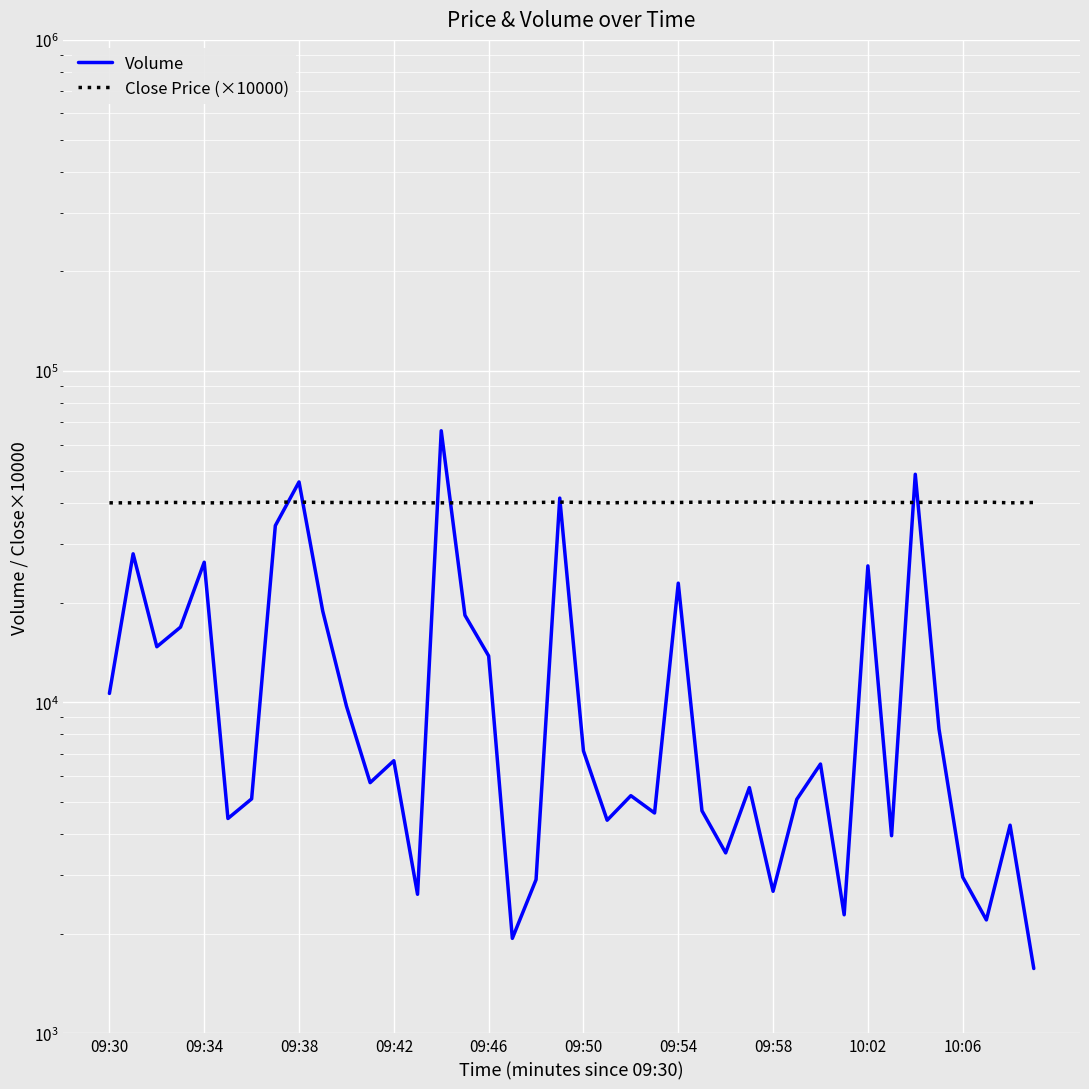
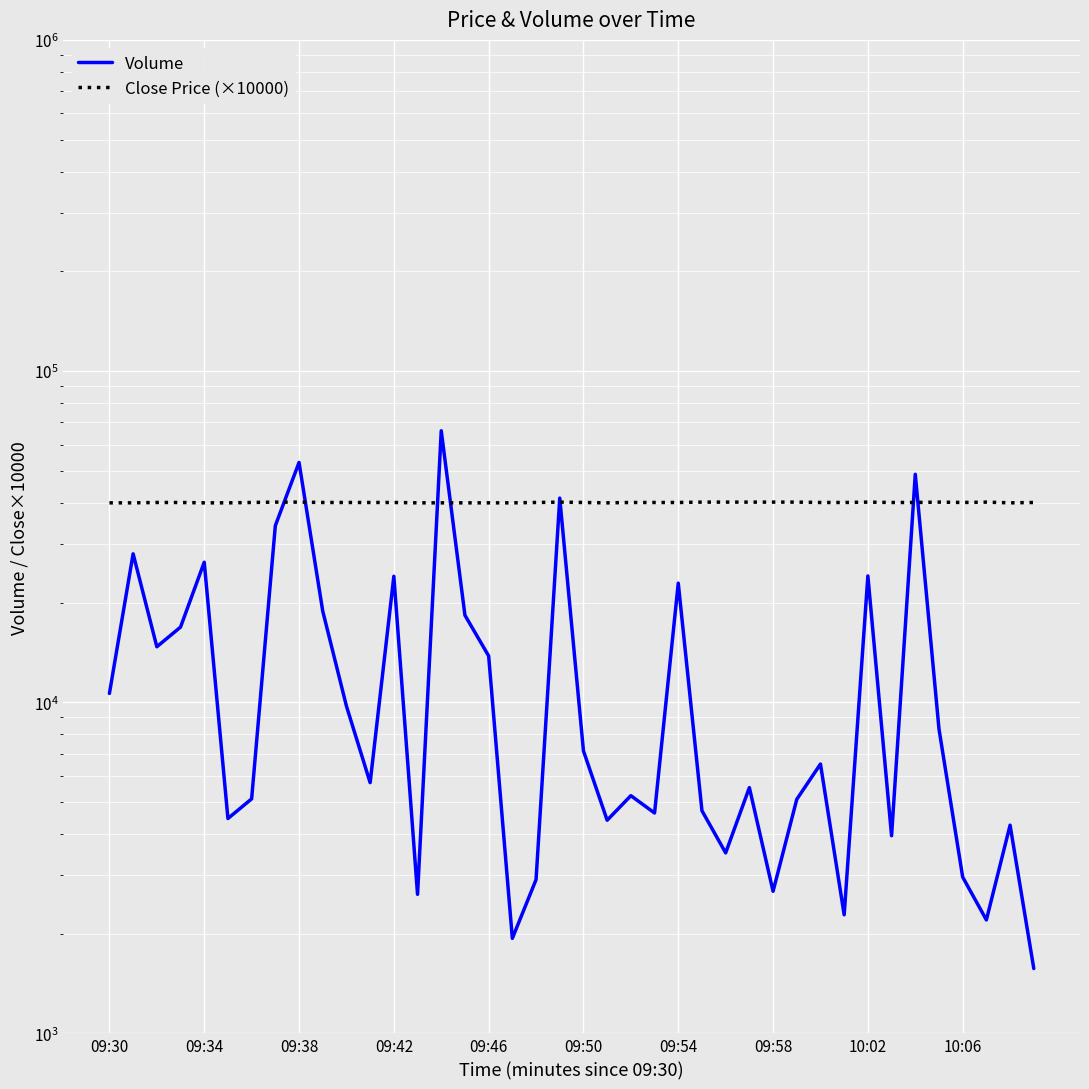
  {
    "Volume": {
      "09:30": 10600,
      "09:34": 26000,
-     "09:38": 46000,
-     "09:42": 6700,
+     "09:38": 53000,
+     "09:42": 24000,
      "09:46": 13800,
      "09:50": 7100,
      "09:54": 23000,
      "09:58": 2700,
-     "10:02": 26000,
+     "10:02": 24000,
      "10:06": 3000
    },
    "Close Price (×10000)": {
      "09:30": 40000,
      "09:34": 40000,
      "09:38": 40000,
      "09:42": 40000,
      "09:46": 40000,
      "09:50": 40000,
      "09:54": 40000,
      "09:58": 40000,
      "10:02": 40000,
      "10:06": 40000
    }
  }
